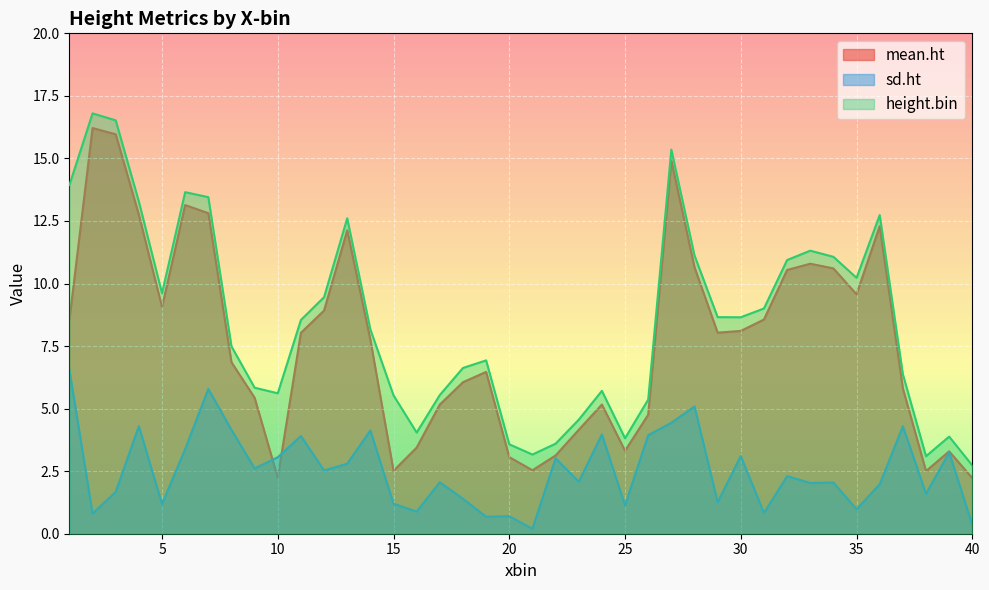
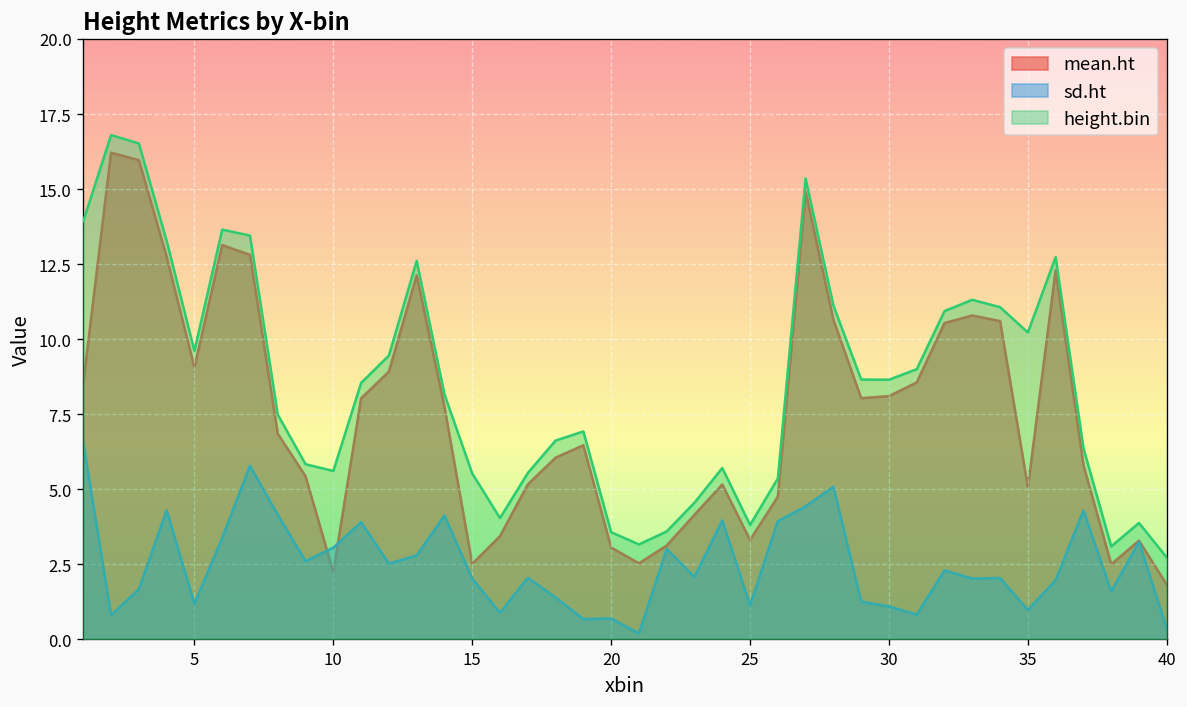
  {
    "mean.ht": {
      "5": 9.1,
      "10": 2.2,
      "15": 2.5,
      "20": 3.1,
      "25": 3.3,
      "30": 8.1,
-     "35": 9.6,
-     "40": 2.2
+     "35": 5.1,
+     "40": 1.8
    },
    "sd.ht": {
      "5": 1.2,
      "10": 3.1,
-     "15": 1.2,
+     "15": 2.0,
      "20": 0.7,
      "25": 1.1,
-     "30": 3.1,
+     "30": 1.1,
      "35": 1.0,
      "40": 0.4
    },
    "height.bin": {
      "5": 9.6,
      "10": 5.6,
      "15": 5.5,
      "20": 3.6,
      "25": 3.8,
      "30": 8.7,
      "35": 10.2,
      "40": 2.7
    }
  }
